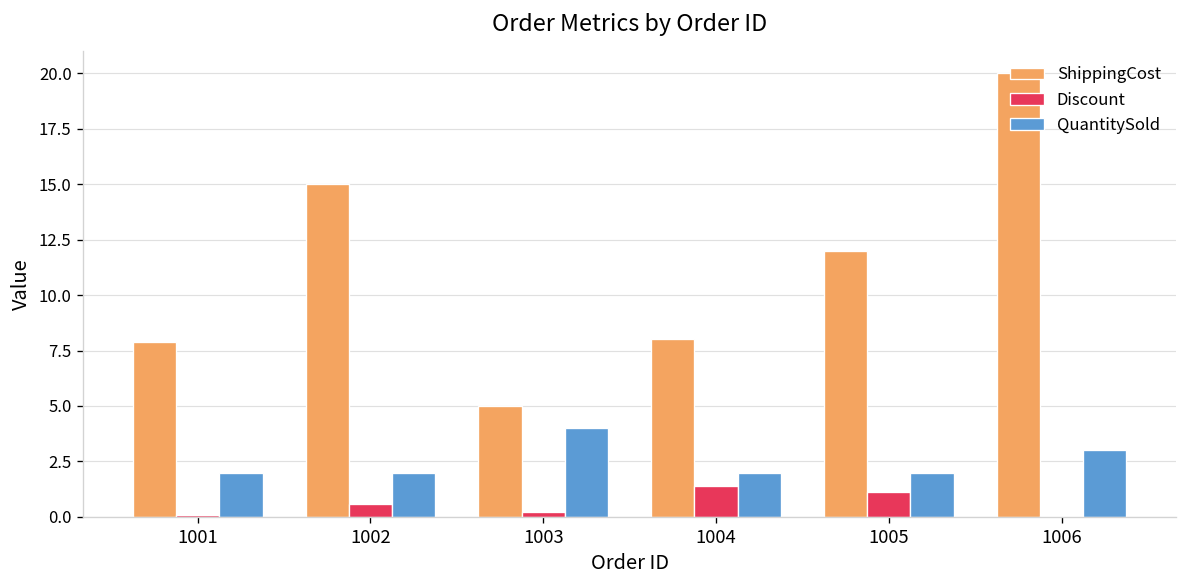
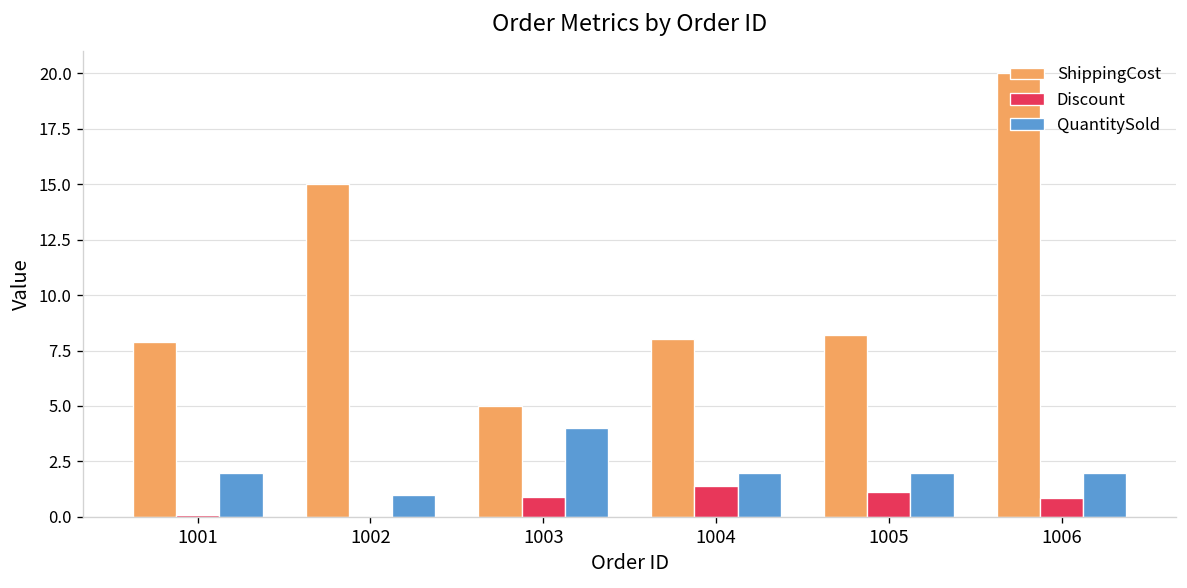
  {
    "ShippingCost": {
      "1001": 7.9,
      "1002": 15.0,
      "1003": 5.0,
      "1004": 8.0,
-     "1005": 12.0,
+     "1005": 8.2,
      "1006": 20.0
    },
    "Discount": {
-     "1002": 0.6,
-     "1003": 0.2,
+     "1002": 0.0,
+     "1003": 0.9,
      "1004": 1.4,
      "1005": 1.1,
-     "1006": 0.1
+     "1006": 0.9
    },
    "QuantitySold": {
      "1001": 2,
-     "1002": 2,
+     "1002": 1,
      "1003": 4,
      "1004": 2,
      "1005": 2,
-     "1006": 3
+     "1006": 2
    }
  }
